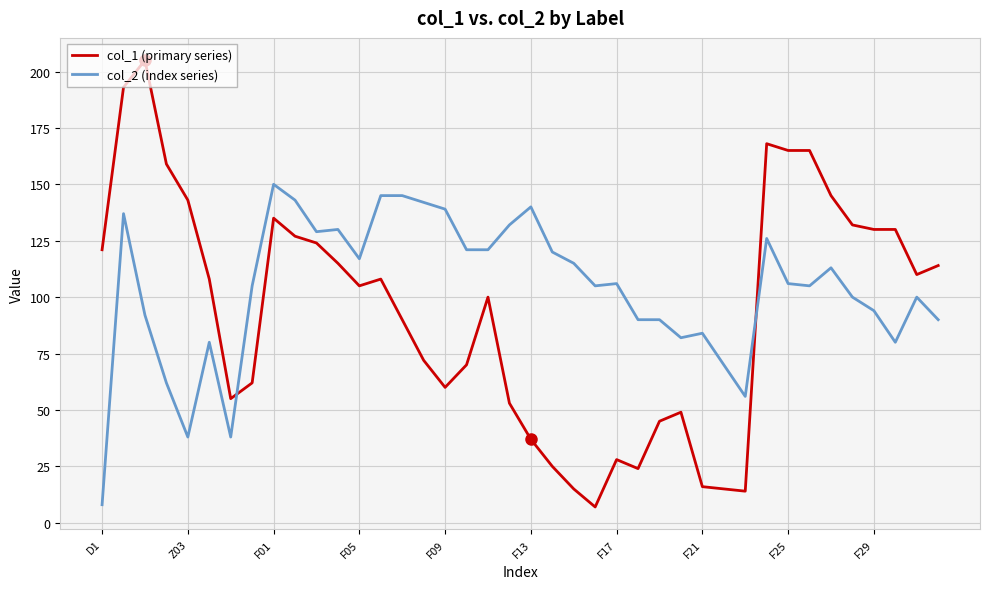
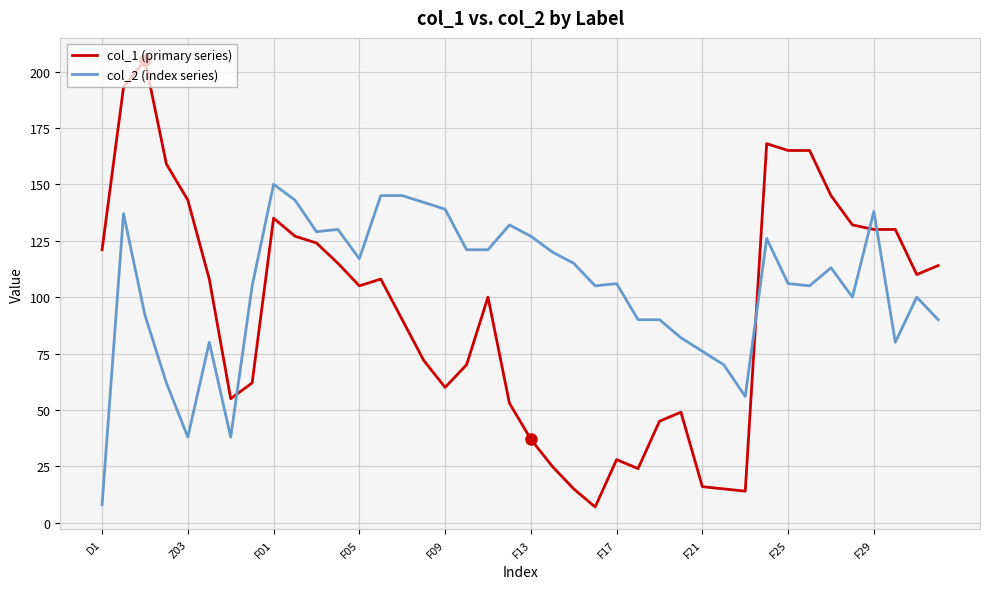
  {
    "col_2 (index series)": {
      "D1": 8,
      "Z03": 38,
      "F01": 150,
      "F05": 117,
      "F09": 139,
-     "F13": 140,
+     "F13": 127,
      "F17": 106,
-     "F21": 84,
+     "F21": 76,
      "F25": 106,
-     "F29": 94
+     "F29": 138
    }
  }
